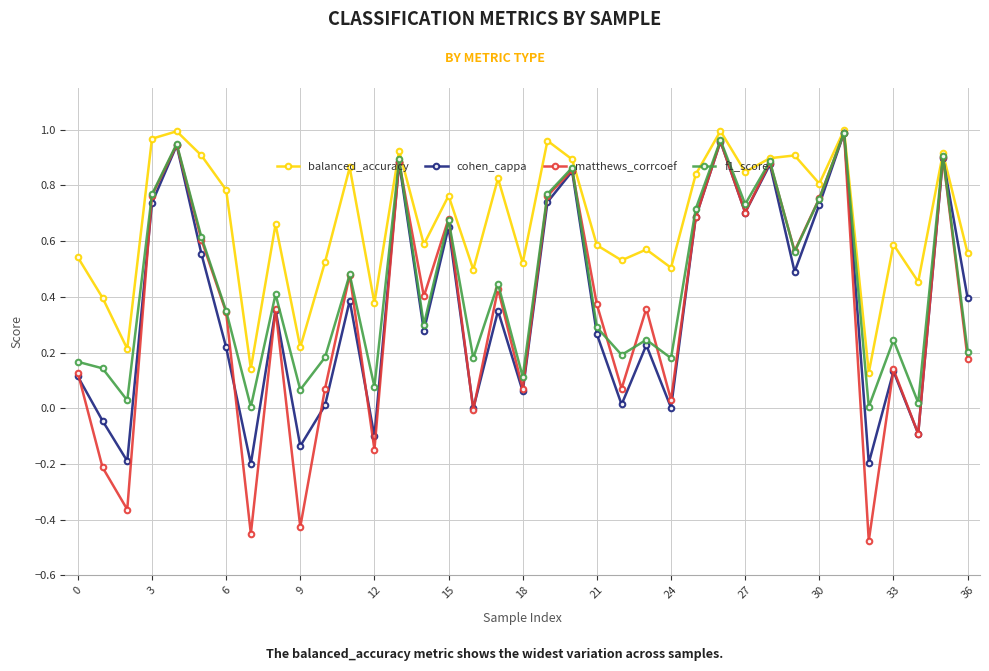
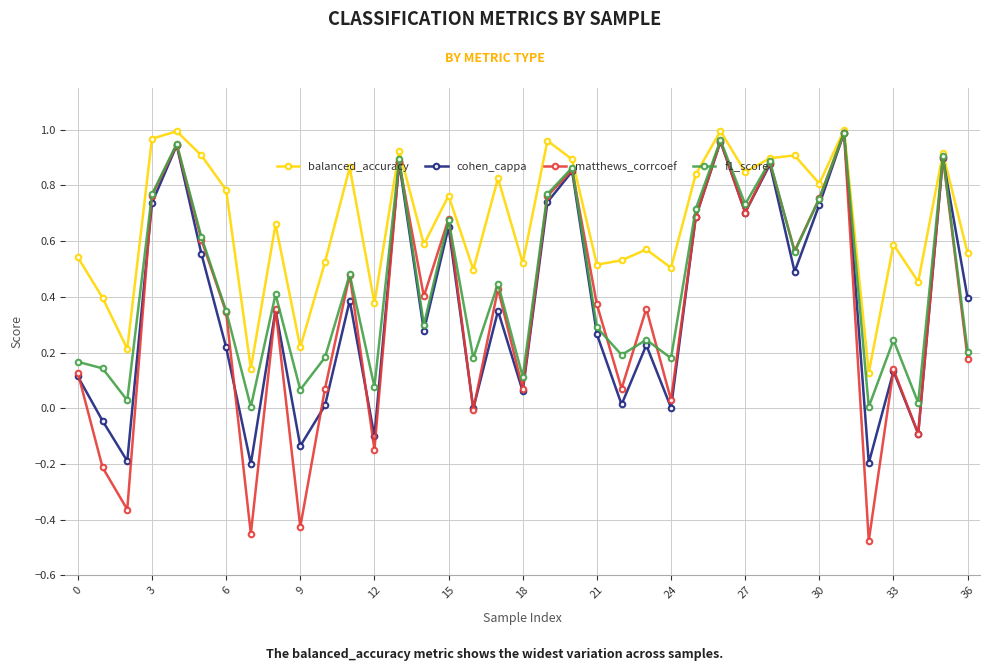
  {
    "balanced_accuracy": {
      "0": 0.54,
      "3": 0.97,
      "6": 0.78,
      "9": 0.22,
      "12": 0.38,
      "15": 0.76,
      "18": 0.52,
-     "21": 0.59,
+     "21": 0.52,
      "24": 0.50,
      "27": 0.85,
      "30": 0.81,
      "33": 0.59,
      "36": 0.56
    },
    "cohen_cappa": {
      "0": 0.11,
      "3": 0.74,
      "6": 0.22,
      "9": -0.14,
      "12": -0.10,
      "15": 0.65,
      "21": 0.27,
      "24": 0.00,
      "30": 0.73,
      "36": 0.39
    },
    "matthews_corrcoef": {
      "0": 0.13,
      "9": -0.43,
      "12": -0.15,
      "21": 0.37,
      "24": 0.03,
      "36": 0.18
    },
    "f1_score": {
      "0": 0.17,
      "9": 0.07,
      "12": 0.08,
      "18": 0.11,
      "21": 0.29,
      "24": 0.18,
      "27": 0.73,
      "33": 0.24,
      "36": 0.20
    }
  }
